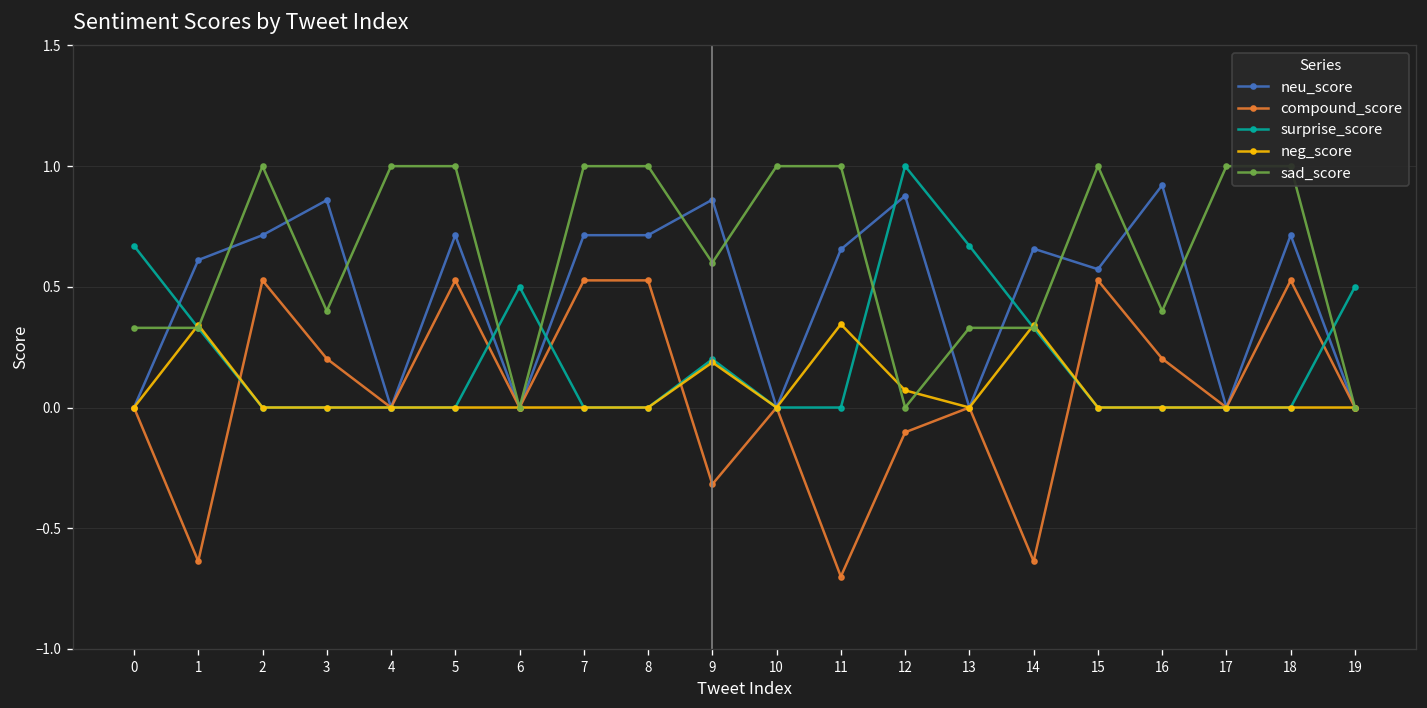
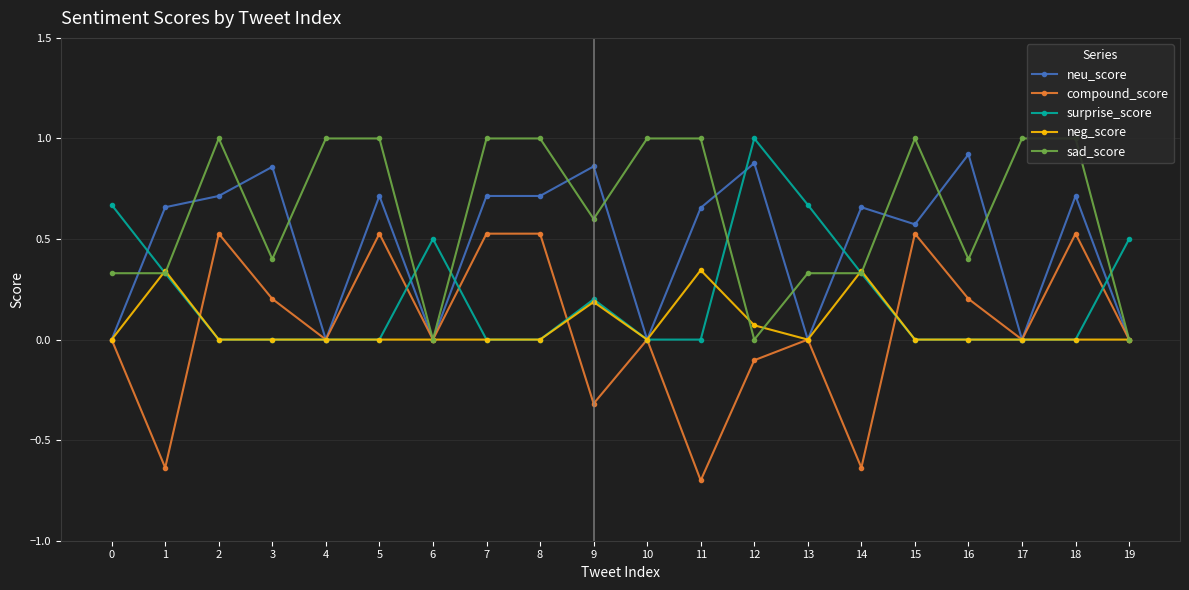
  {
    "neu_score": {
-     "1": 0.61,
+     "1": 0.66,
      "2": 0.71,
      "3": 0.86,
      "5": 0.71,
      "7": 0.71,
      "8": 0.71,
      "9": 0.86,
      "11": 0.66,
      "12": 0.88,
      "14": 0.66,
      "15": 0.57,
      "16": 0.92,
      "18": 0.71
    },
    "compound_score": {
      "1": -0.64,
      "2": 0.53,
      "3": 0.20,
      "5": 0.53,
      "7": 0.53,
      "8": 0.53,
      "9": -0.32,
      "11": -0.70,
      "12": -0.10,
      "14": -0.64,
      "15": 0.53,
      "16": 0.20,
      "18": 0.53
    },
    "surprise_score": {
      "0": 0.67,
      "6": 0.50,
      "9": 0.20,
      "11": 0.00,
      "12": 1.00,
      "13": 0.67,
      "19": 0.50
    },
    "neg_score": {
      "9": 0.19,
      "11": 0.35,
      "12": 0.07
    },
    "sad_score": {
      "0": 0.33,
      "2": 1.00,
      "3": 0.40,
      "4": 1.00,
      "5": 1.00,
      "7": 1.00,
      "8": 1.00,
      "9": 0.60,
      "10": 1.00,
      "11": 1.00,
      "12": 0.00,
      "13": 0.33,
      "15": 1.00,
      "16": 0.40,
      "17": 1.00
    }
  }
